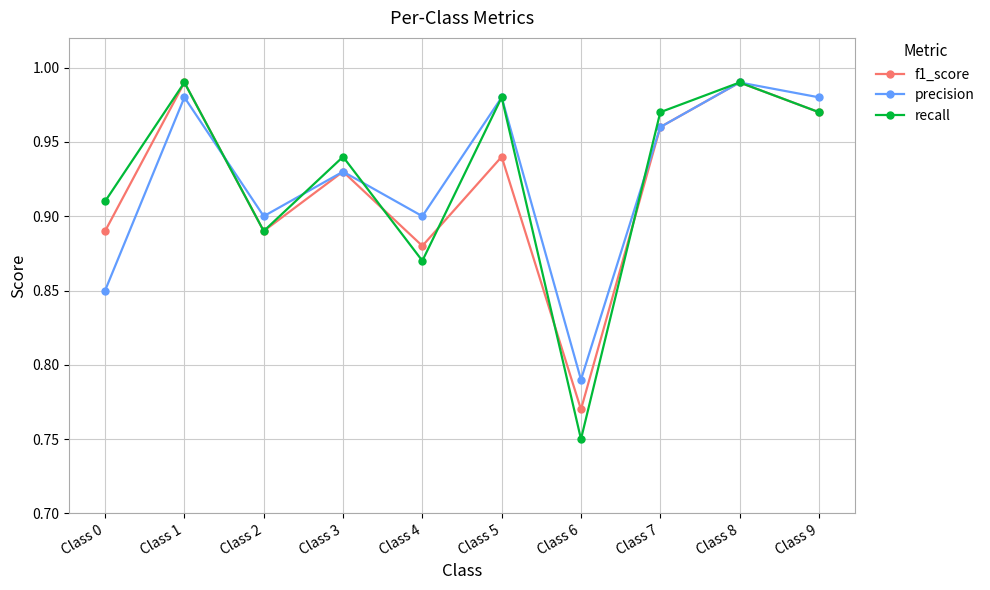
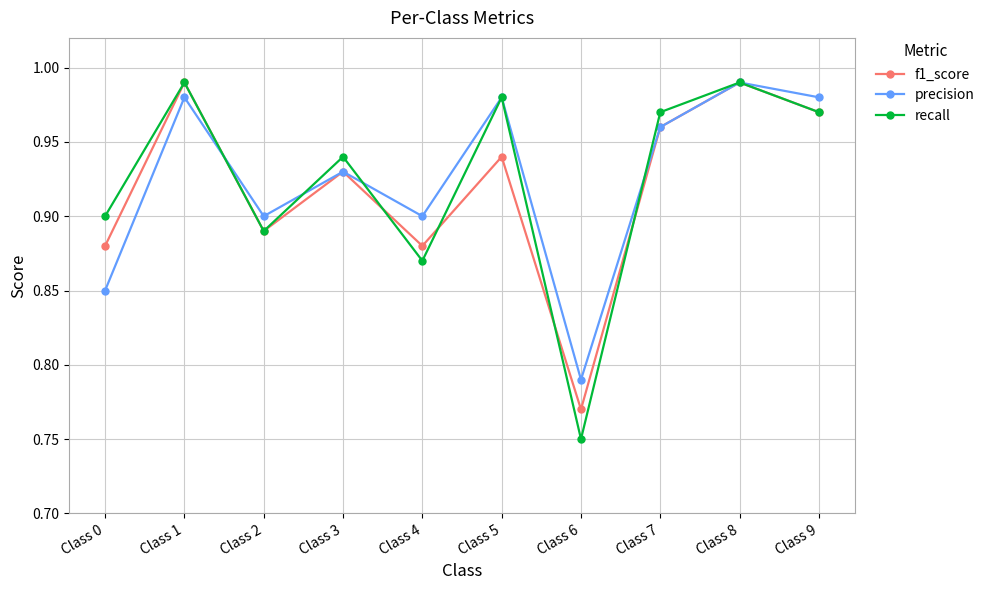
  {
    "f1_score": {
-     "Class 0": 0.89,
+     "Class 0": 0.88,
      "Class 4": 0.88,
      "Class 5": 0.94,
      "Class 6": 0.77
    },
    "precision": {
      "Class 0": 0.85,
      "Class 1": 0.98,
      "Class 2": 0.90,
      "Class 4": 0.90,
      "Class 6": 0.79,
      "Class 9": 0.98
    },
    "recall": {
-     "Class 0": 0.91,
+     "Class 0": 0.90,
      "Class 3": 0.94,
      "Class 4": 0.87,
      "Class 6": 0.75,
      "Class 7": 0.97
    }
  }
